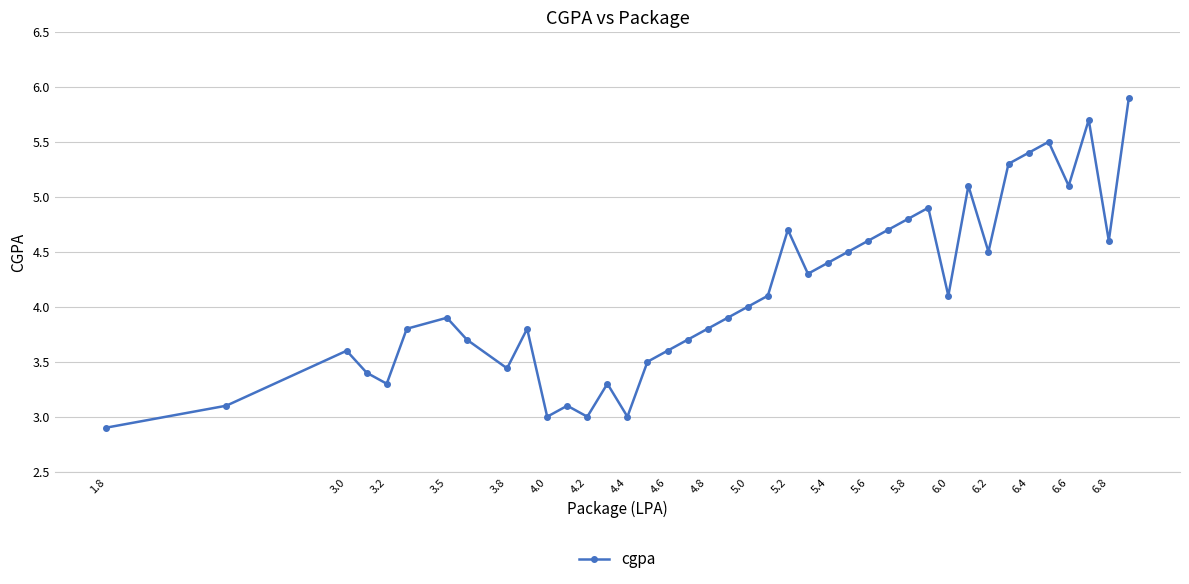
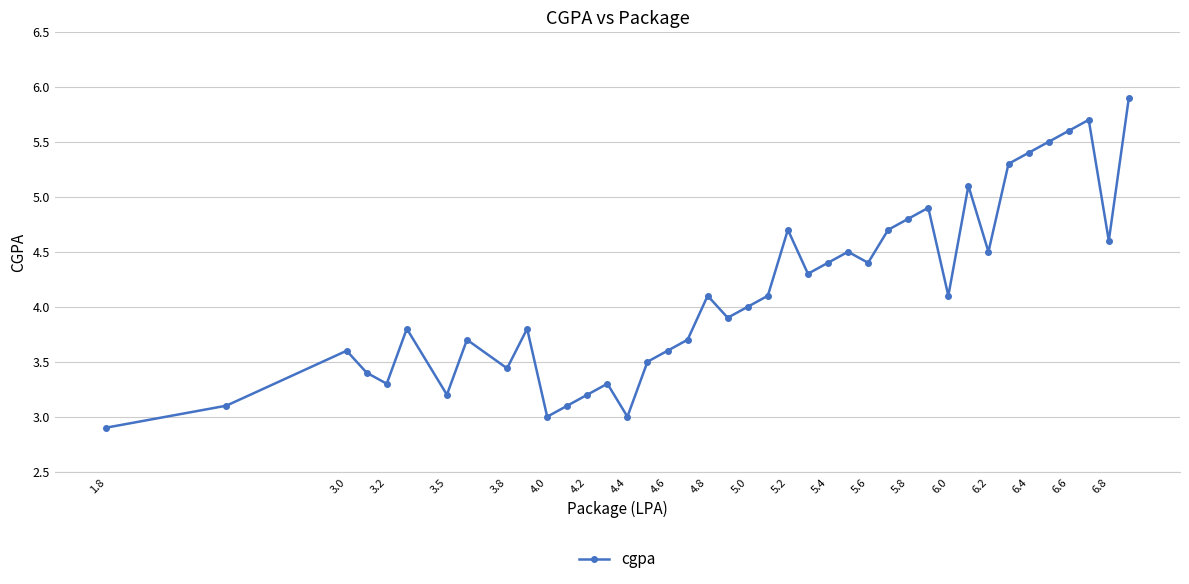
  {
    "1.8": 2.9,
    "3.0": 3.6,
    "3.2": 3.3,
-   "3.5": 3.9,
+   "3.5": 3.2,
    "3.8": 3.44,
    "4.0": 3.0,
-   "4.2": 3.0,
+   "4.2": 3.2,
    "4.4": 3.0,
    "4.6": 3.6,
-   "4.8": 3.8,
+   "4.8": 4.1,
    "5.0": 4.0,
    "5.2": 4.7,
    "5.4": 4.4,
-   "5.6": 4.6,
+   "5.6": 4.4,
    "5.8": 4.8,
    "6.0": 4.1,
    "6.2": 4.5,
    "6.4": 5.4,
-   "6.6": 5.1,
+   "6.6": 5.6,
    "6.8": 4.6
  }
